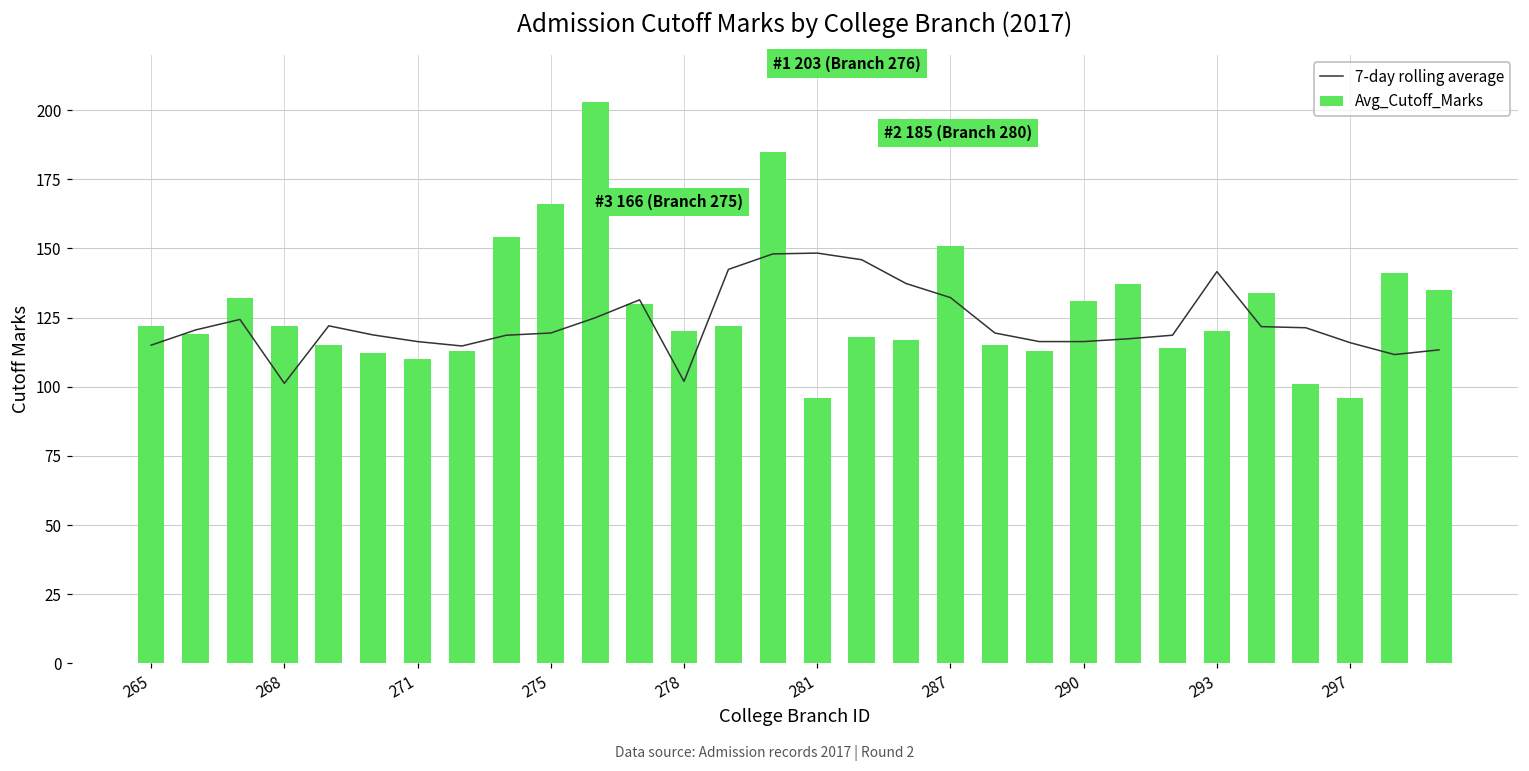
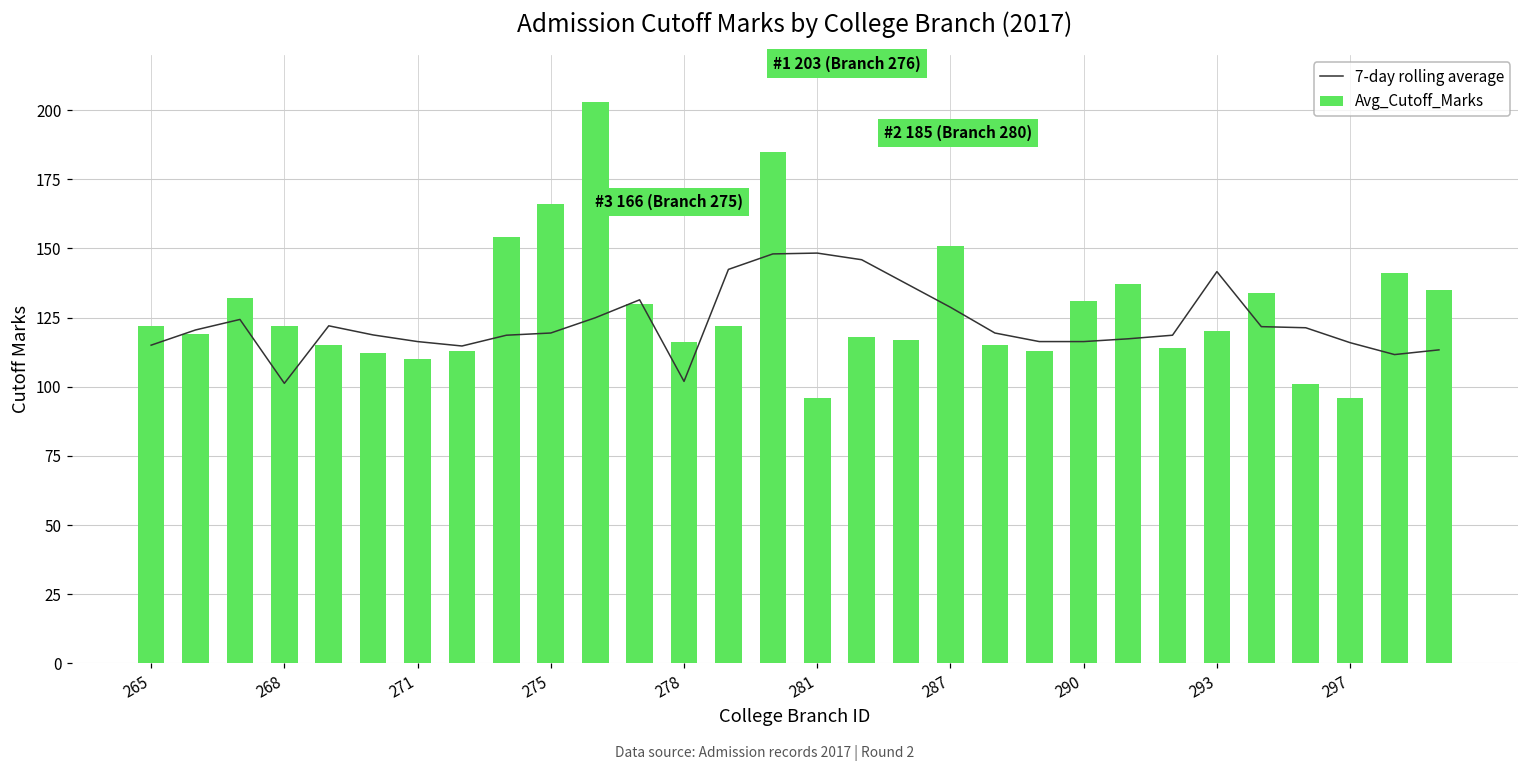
  {
    "7-day rolling average": {
      "265": 115,
      "268": 101,
      "271": 116,
      "275": 119,
      "278": 102,
      "281": 148,
-     "287": 132,
+     "287": 129,
      "290": 116,
      "293": 142,
      "297": 116
    },
    "Avg_Cutoff_Marks": {
      "265": 122,
      "268": 122,
      "271": 110,
      "275": 166,
-     "278": 120,
+     "278": 116,
      "281": 96,
      "287": 151,
      "290": 131,
      "293": 120,
      "297": 96
    }
  }
